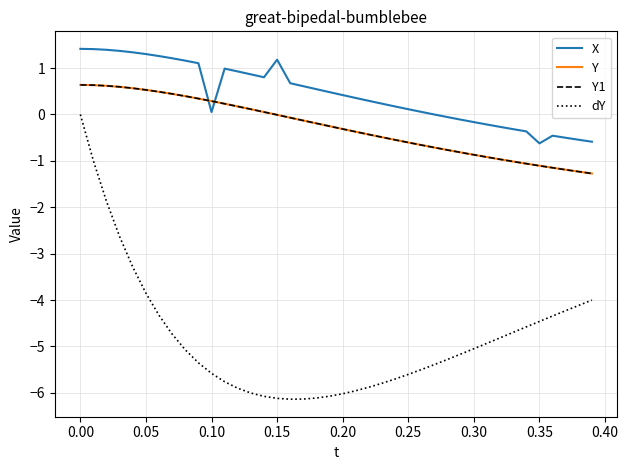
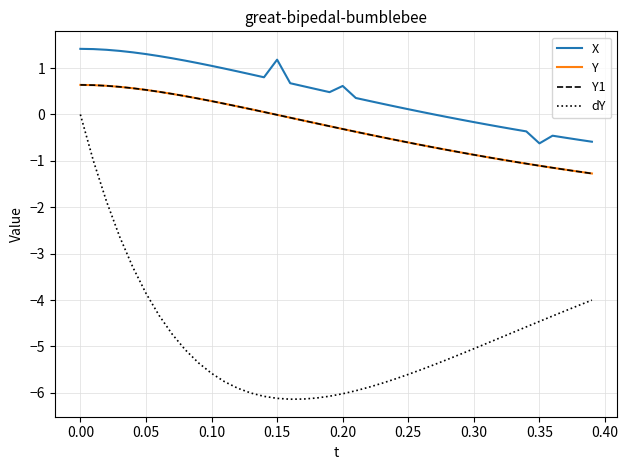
  {
    "X": {
      "0.00": 1.4,
      "0.05": 1.3,
-     "0.10": 0.1,
+     "0.10": 1.0,
      "0.15": 1.2,
-     "0.20": 0.4,
+     "0.20": 0.6,
      "0.25": 0.1,
      "0.30": -0.2,
      "0.35": -0.6
    }
  }
